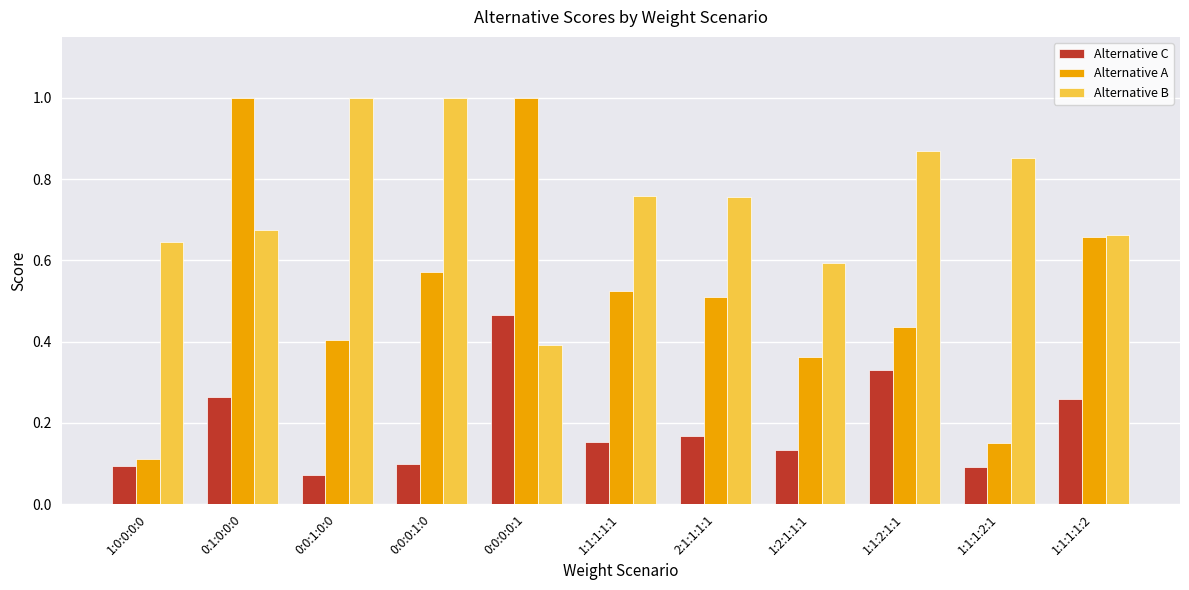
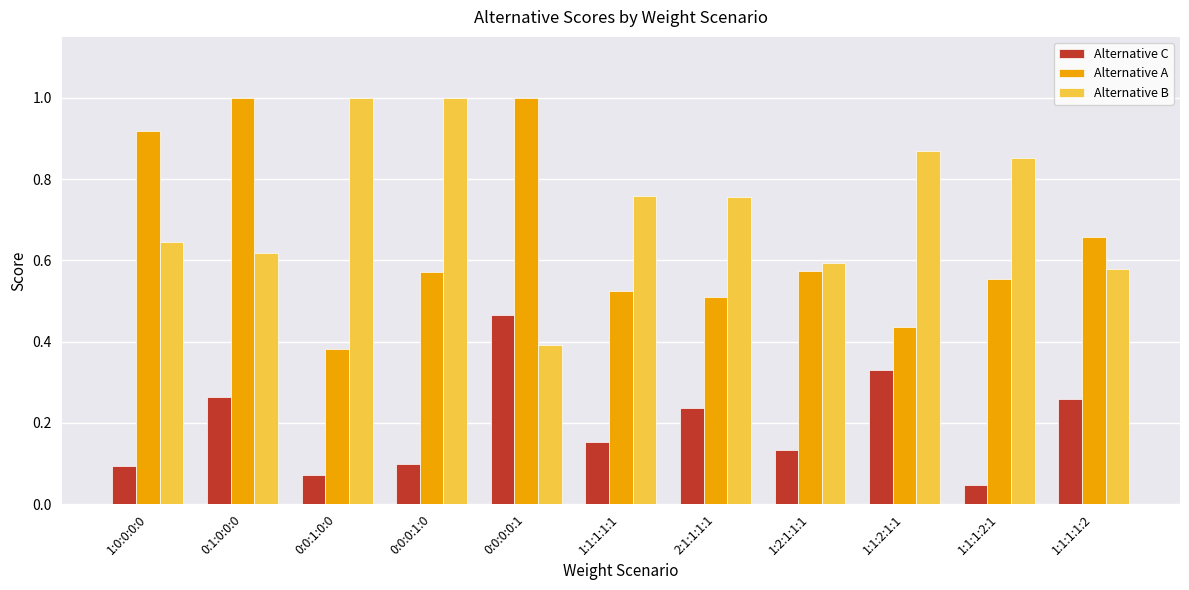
  {
    "Alternative C": {
      "1:0:0:0:0": 0.09,
      "0:1:0:0:0": 0.26,
      "0:0:1:0:0": 0.07,
      "0:0:0:1:0": 0.10,
      "0:0:0:0:1": 0.47,
      "1:1:1:1:1": 0.15,
-     "2:1:1:1:1": 0.17,
+     "2:1:1:1:1": 0.24,
      "1:2:1:1:1": 0.13,
      "1:1:2:1:1": 0.33,
-     "1:1:1:2:1": 0.09,
+     "1:1:1:2:1": 0.05,
      "1:1:1:1:2": 0.26
    },
    "Alternative A": {
-     "1:0:0:0:0": 0.11,
+     "1:0:0:0:0": 0.92,
      "0:1:0:0:0": 1.00,
-     "0:0:1:0:0": 0.40,
+     "0:0:1:0:0": 0.38,
      "0:0:0:1:0": 0.57,
      "0:0:0:0:1": 1.00,
      "1:1:1:1:1": 0.53,
      "2:1:1:1:1": 0.51,
-     "1:2:1:1:1": 0.36,
+     "1:2:1:1:1": 0.57,
      "1:1:2:1:1": 0.44,
-     "1:1:1:2:1": 0.15,
+     "1:1:1:2:1": 0.55,
      "1:1:1:1:2": 0.66
    },
    "Alternative B": {
      "1:0:0:0:0": 0.65,
-     "0:1:0:0:0": 0.67,
+     "0:1:0:0:0": 0.62,
      "0:0:1:0:0": 1.00,
      "0:0:0:1:0": 1.00,
      "0:0:0:0:1": 0.39,
      "1:1:1:1:1": 0.76,
      "2:1:1:1:1": 0.75,
      "1:2:1:1:1": 0.59,
      "1:1:2:1:1": 0.87,
      "1:1:1:2:1": 0.85,
-     "1:1:1:1:2": 0.66
+     "1:1:1:1:2": 0.58
    }
  }
